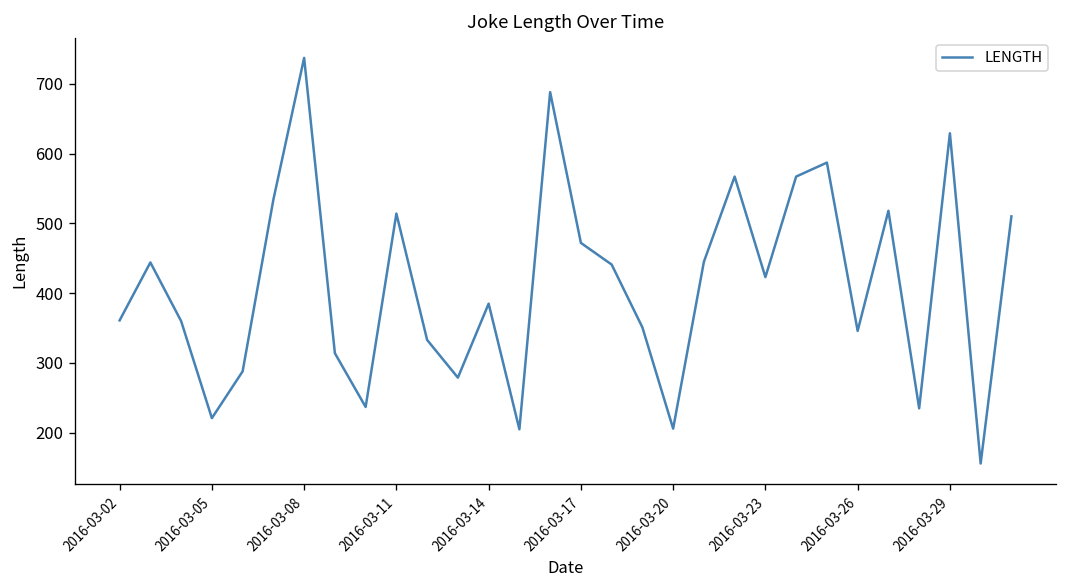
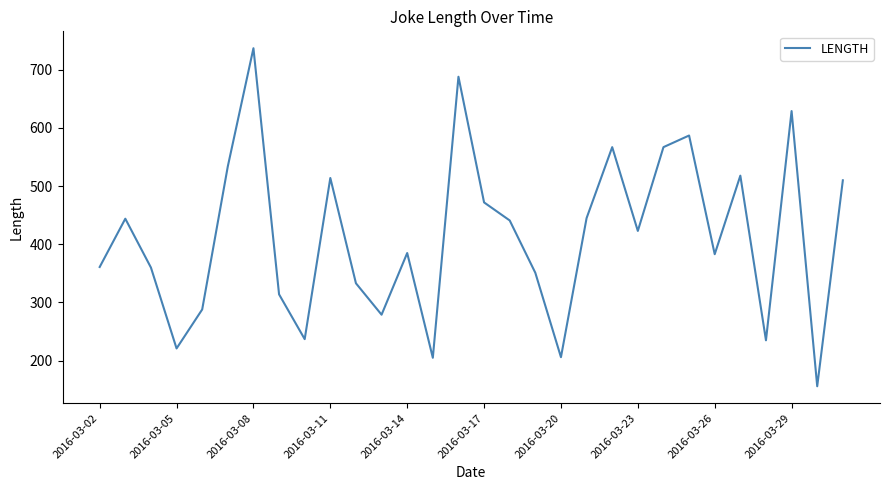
  {
    "2016-03-02": 360,
    "2016-03-05": 220,
    "2016-03-08": 740,
    "2016-03-11": 510,
    "2016-03-14": 390,
    "2016-03-17": 470,
    "2016-03-20": 210,
    "2016-03-23": 420,
-   "2016-03-26": 350,
+   "2016-03-26": 380,
    "2016-03-29": 630
  }
